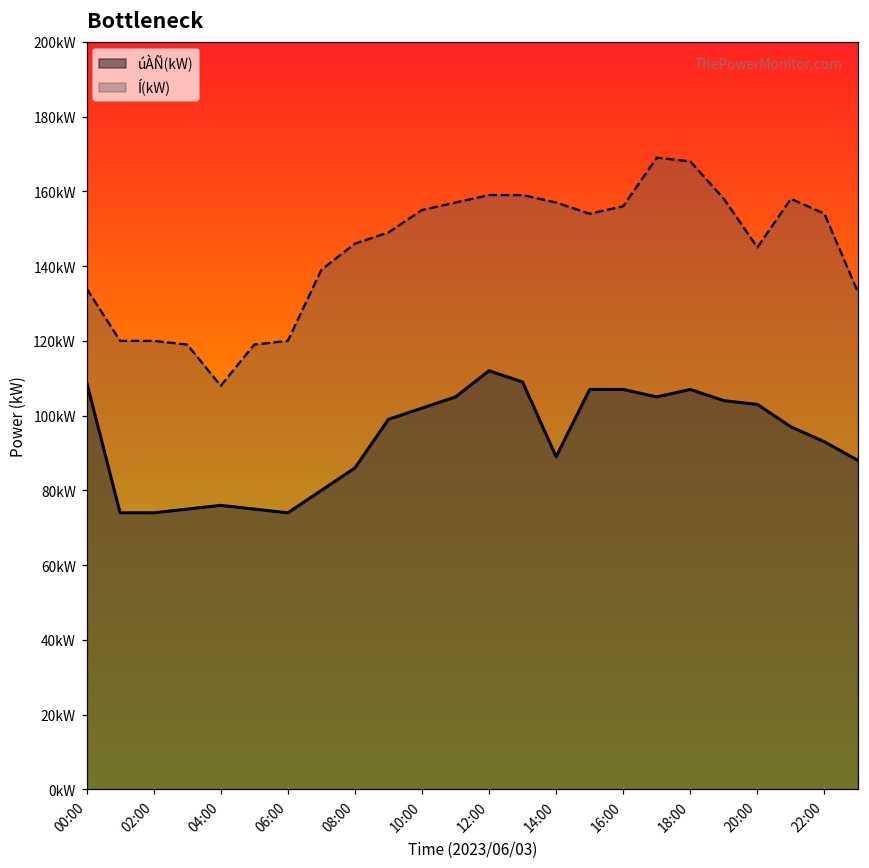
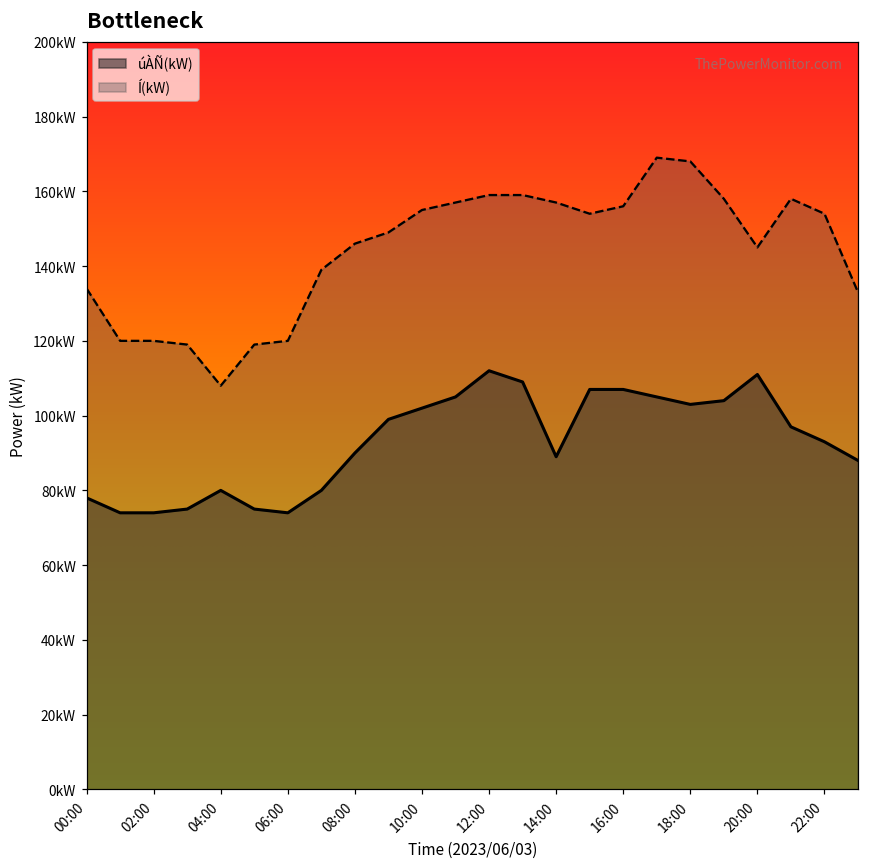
  {
    "úÀÑ(kW)": {
-     "00:00": "109kW",
+     "00:00": "78kW",
      "02:00": "74kW",
-     "04:00": "76kW",
+     "04:00": "80kW",
      "06:00": "74kW",
-     "08:00": "86kW",
+     "08:00": "90kW",
      "10:00": "102kW",
      "12:00": "112kW",
      "14:00": "89kW",
      "16:00": "107kW",
-     "18:00": "107kW",
-     "20:00": "103kW",
+     "18:00": "103kW",
+     "20:00": "111kW",
      "22:00": "93kW"
    },
    "Í(kW)": {
      "00:00": "134kW",
      "02:00": "120kW",
      "04:00": "108kW",
      "06:00": "120kW",
      "08:00": "146kW",
      "10:00": "155kW",
      "12:00": "159kW",
      "14:00": "157kW",
      "16:00": "156kW",
      "18:00": "168kW",
      "20:00": "145kW",
      "22:00": "154kW"
    }
  }
